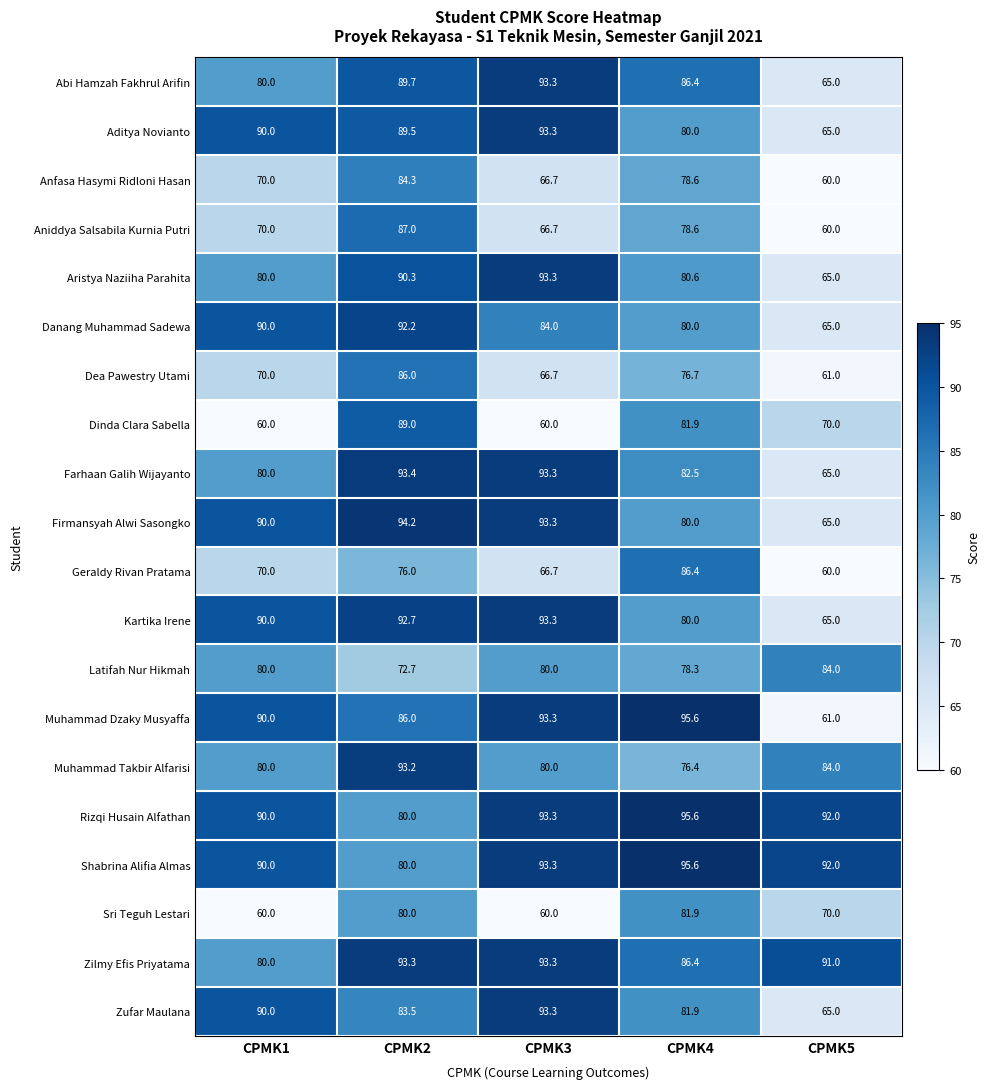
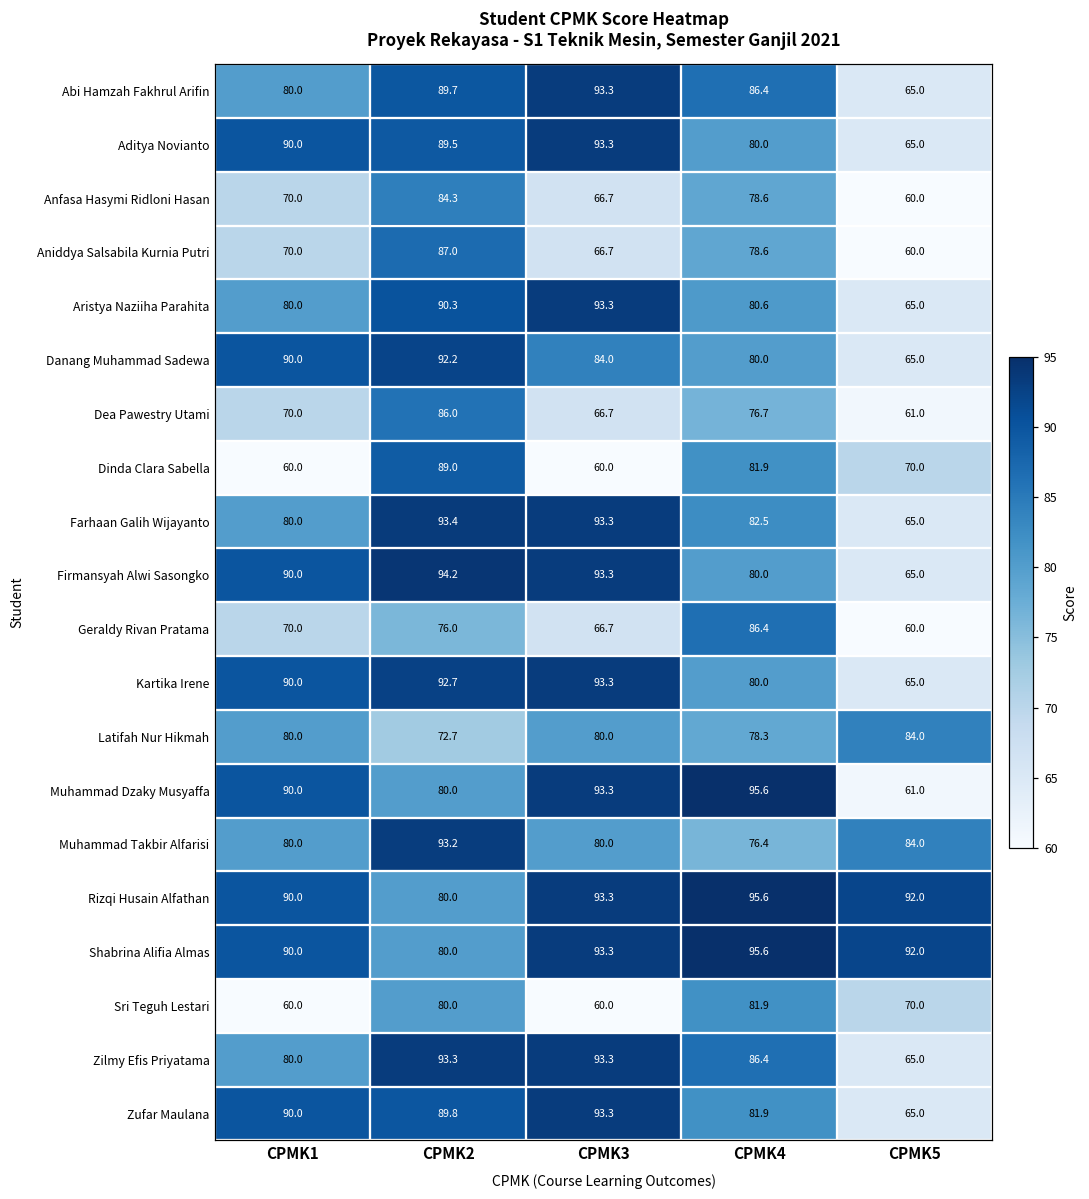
  {
    "Abi Hamzah Fakhrul Arifin": {
      "CPMK1": 80.0,
      "CPMK2": 89.7,
      "CPMK3": 93.3,
      "CPMK4": 86.4,
      "CPMK5": 65.0
    },
    "Aditya Novianto": {
      "CPMK1": 90.0,
      "CPMK2": 89.5,
      "CPMK3": 93.3,
      "CPMK4": 80.0,
      "CPMK5": 65.0
    },
    "Anfasa Hasymi Ridloni Hasan": {
      "CPMK1": 70.0,
      "CPMK2": 84.3,
      "CPMK3": 66.7,
      "CPMK4": 78.6,
      "CPMK5": 60.0
    },
    "Aniddya Salsabila Kurnia Putri": {
      "CPMK1": 70.0,
      "CPMK2": 87.0,
      "CPMK3": 66.7,
      "CPMK4": 78.6,
      "CPMK5": 60.0
    },
    "Aristya Naziiha Parahita": {
      "CPMK1": 80.0,
      "CPMK2": 90.3,
      "CPMK3": 93.3,
      "CPMK4": 80.6,
      "CPMK5": 65.0
    },
    "Danang Muhammad Sadewa": {
      "CPMK1": 90.0,
      "CPMK2": 92.2,
      "CPMK3": 84.0,
      "CPMK4": 80.0,
      "CPMK5": 65.0
    },
    "Dea Pawestry Utami": {
      "CPMK1": 70.0,
      "CPMK2": 86.0,
      "CPMK3": 66.7,
      "CPMK4": 76.7,
      "CPMK5": 61.0
    },
    "Dinda Clara Sabella": {
      "CPMK1": 60.0,
      "CPMK2": 89.0,
      "CPMK3": 60.0,
      "CPMK4": 81.9,
      "CPMK5": 70.0
    },
    "Farhaan Galih Wijayanto": {
      "CPMK1": 80.0,
      "CPMK2": 93.4,
      "CPMK3": 93.3,
      "CPMK4": 82.5,
      "CPMK5": 65.0
    },
    "Firmansyah Alwi Sasongko": {
      "CPMK1": 90.0,
      "CPMK2": 94.2,
      "CPMK3": 93.3,
      "CPMK4": 80.0,
      "CPMK5": 65.0
    },
    "Geraldy Rivan Pratama": {
      "CPMK1": 70.0,
      "CPMK2": 76.0,
      "CPMK3": 66.7,
      "CPMK4": 86.4,
      "CPMK5": 60.0
    },
    "Kartika Irene": {
      "CPMK1": 90.0,
      "CPMK2": 92.7,
      "CPMK3": 93.3,
      "CPMK4": 80.0,
      "CPMK5": 65.0
    },
    "Latifah Nur Hikmah": {
      "CPMK1": 80.0,
      "CPMK2": 72.7,
      "CPMK3": 80.0,
      "CPMK4": 78.3,
      "CPMK5": 84.0
    },
    "Muhammad Dzaky Musyaffa": {
      "CPMK1": 90.0,
-     "CPMK2": 86.0,
+     "CPMK2": 80.0,
      "CPMK3": 93.3,
      "CPMK4": 95.6,
      "CPMK5": 61.0
    },
    "Muhammad Takbir Alfarisi": {
      "CPMK1": 80.0,
      "CPMK2": 93.2,
      "CPMK3": 80.0,
      "CPMK4": 76.4,
      "CPMK5": 84.0
    },
    "Rizqi Husain Alfathan": {
      "CPMK1": 90.0,
      "CPMK2": 80.0,
      "CPMK3": 93.3,
      "CPMK4": 95.6,
      "CPMK5": 92.0
    },
    "Shabrina Alifia Almas": {
      "CPMK1": 90.0,
      "CPMK2": 80.0,
      "CPMK3": 93.3,
      "CPMK4": 95.6,
      "CPMK5": 92.0
    },
    "Sri Teguh Lestari": {
      "CPMK1": 60.0,
      "CPMK2": 80.0,
      "CPMK3": 60.0,
      "CPMK4": 81.9,
      "CPMK5": 70.0
    },
    "Zilmy Efis Priyatama": {
      "CPMK1": 80.0,
      "CPMK2": 93.3,
      "CPMK3": 93.3,
      "CPMK4": 86.4,
-     "CPMK5": 91.0
+     "CPMK5": 65.0
    },
    "Zufar Maulana": {
      "CPMK1": 90.0,
-     "CPMK2": 83.5,
+     "CPMK2": 89.8,
      "CPMK3": 93.3,
      "CPMK4": 81.9,
      "CPMK5": 65.0
    }
  }
